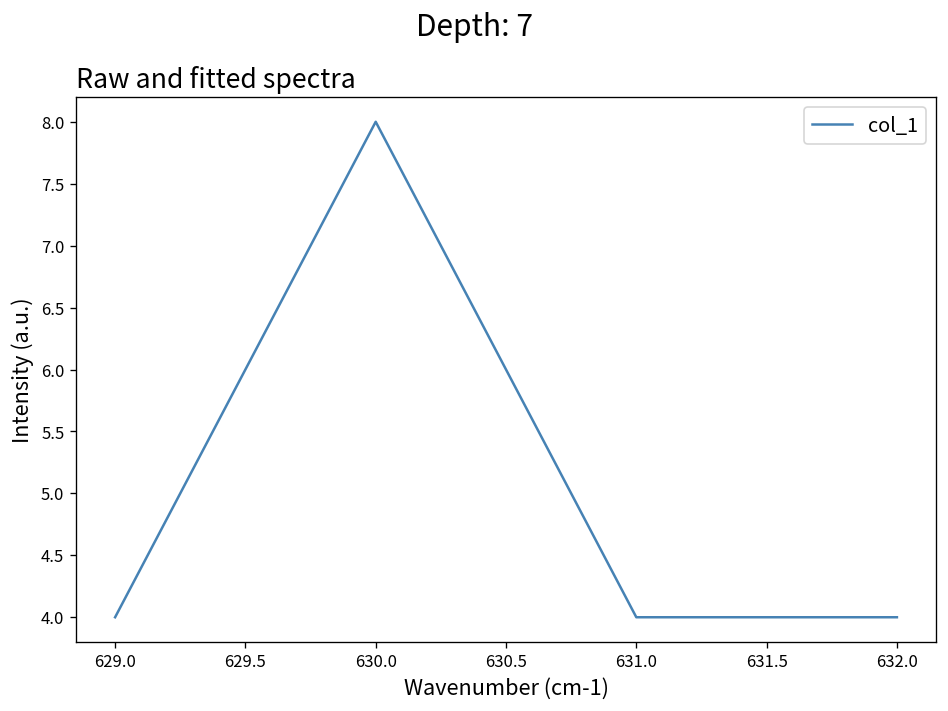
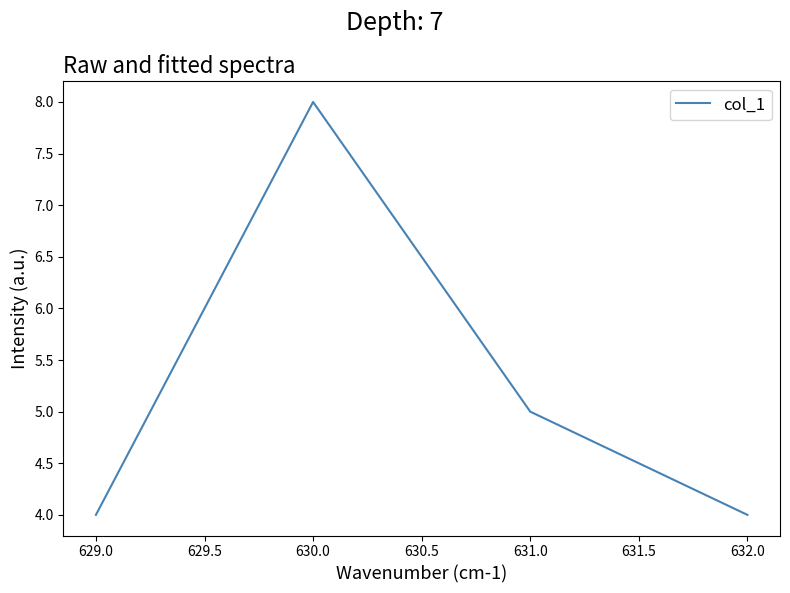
  {
    "629.0": 4,
    "630.0": 8,
-   "631.0": 4,
+   "631.0": 5,
    "632.0": 4
  }
